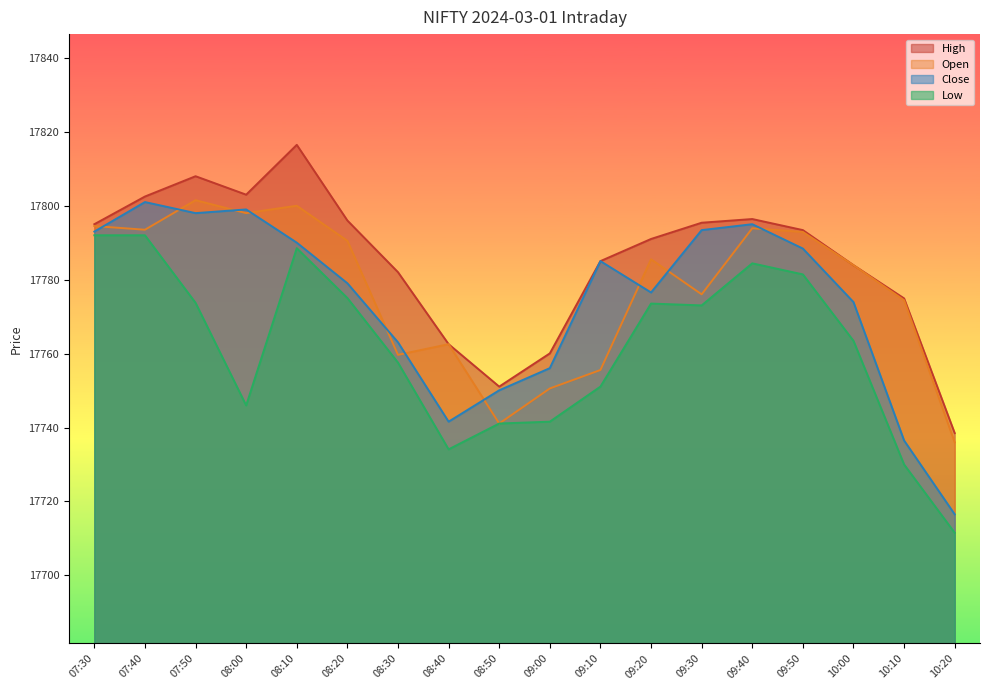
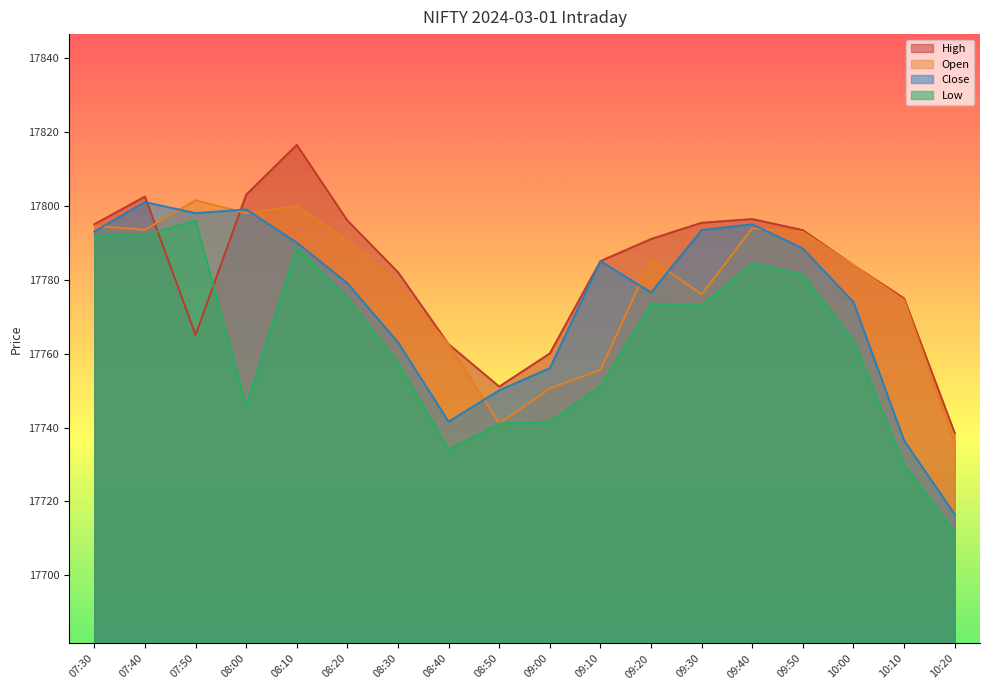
  {
    "High": {
      "07:40": 17803,
-     "07:50": 17808,
+     "07:50": 17765,
      "08:00": 17803,
      "08:10": 17817,
      "08:20": 17796,
      "08:30": 17782,
      "08:50": 17751,
      "09:00": 17760,
      "09:20": 17791,
      "09:30": 17796,
      "09:40": 17797,
      "10:20": 17739
    },
    "Open": {
      "07:40": 17794,
      "07:50": 17802,
      "08:00": 17798,
      "08:10": 17800,
      "08:20": 17791,
-     "08:30": 17760,
+     "08:30": 17779,
      "09:00": 17751,
      "09:10": 17756,
      "09:20": 17786,
      "09:30": 17776,
      "09:40": 17794,
      "10:20": 17736
    },
    "Close": {
      "07:30": 17793,
      "07:40": 17801,
      "07:50": 17798,
      "08:00": 17799,
      "08:10": 17790,
      "08:20": 17779,
      "08:30": 17763,
      "08:40": 17742,
      "08:50": 17750,
      "09:00": 17756,
      "09:20": 17777,
      "09:30": 17794,
      "09:40": 17795,
      "09:50": 17789,
      "10:00": 17774,
      "10:10": 17737,
      "10:20": 17717
    },
    "Low": {
      "07:30": 17792,
      "07:40": 17792,
-     "07:50": 17774,
+     "07:50": 17796,
      "08:00": 17746,
      "08:10": 17789,
      "08:20": 17775,
      "08:30": 17758,
      "08:40": 17734,
      "09:00": 17742,
      "09:10": 17751,
      "09:20": 17774,
      "09:30": 17773,
      "09:40": 17785,
      "09:50": 17782,
      "10:00": 17764,
      "10:10": 17730,
      "10:20": 17712
    }
  }
